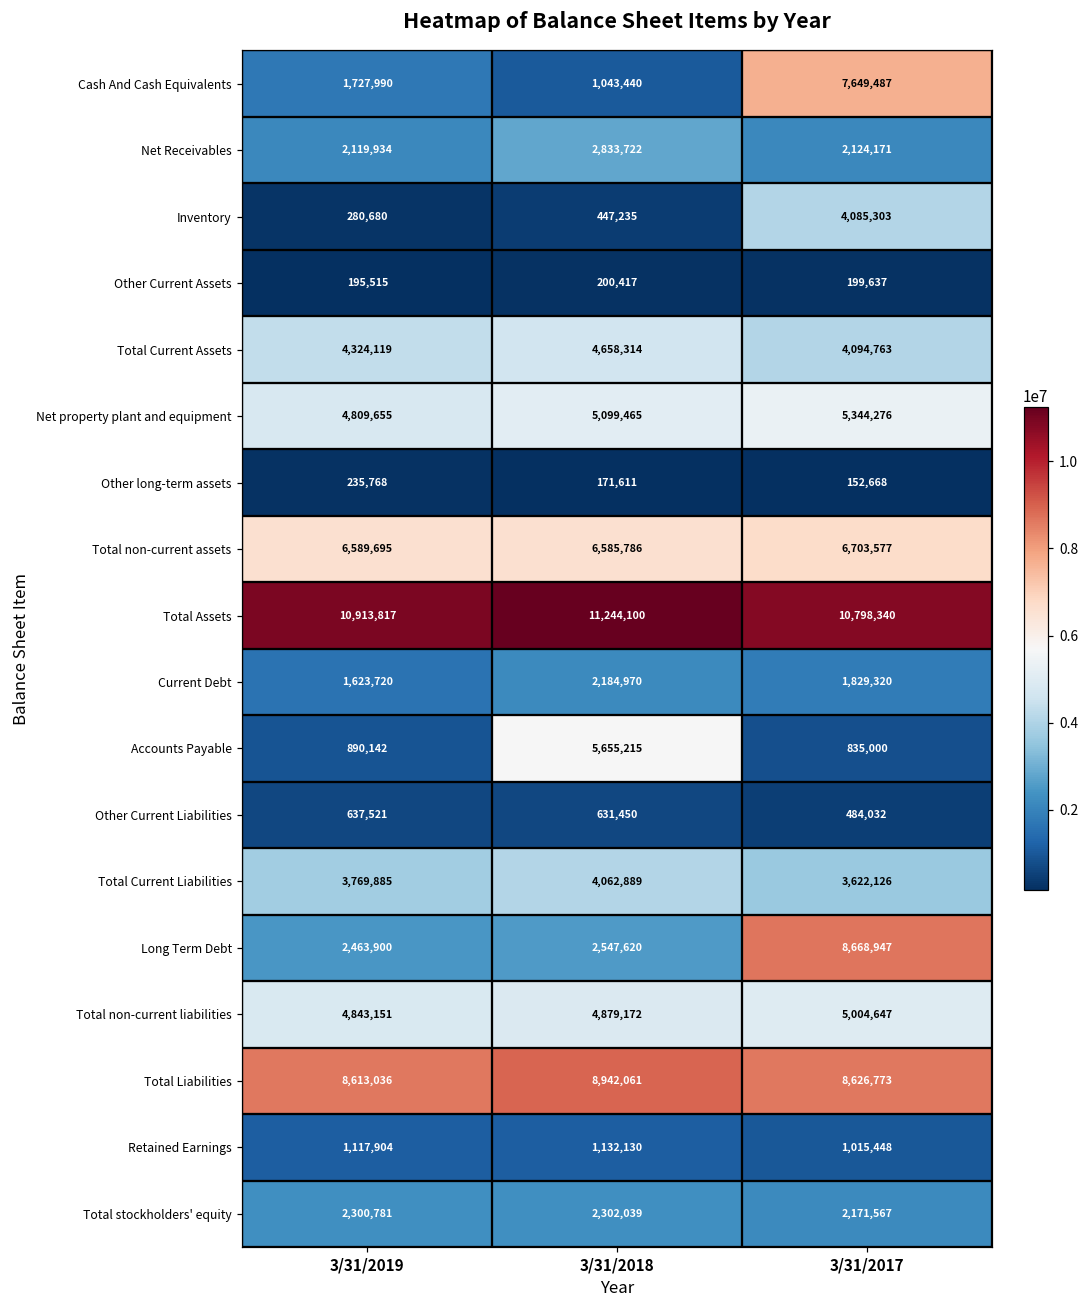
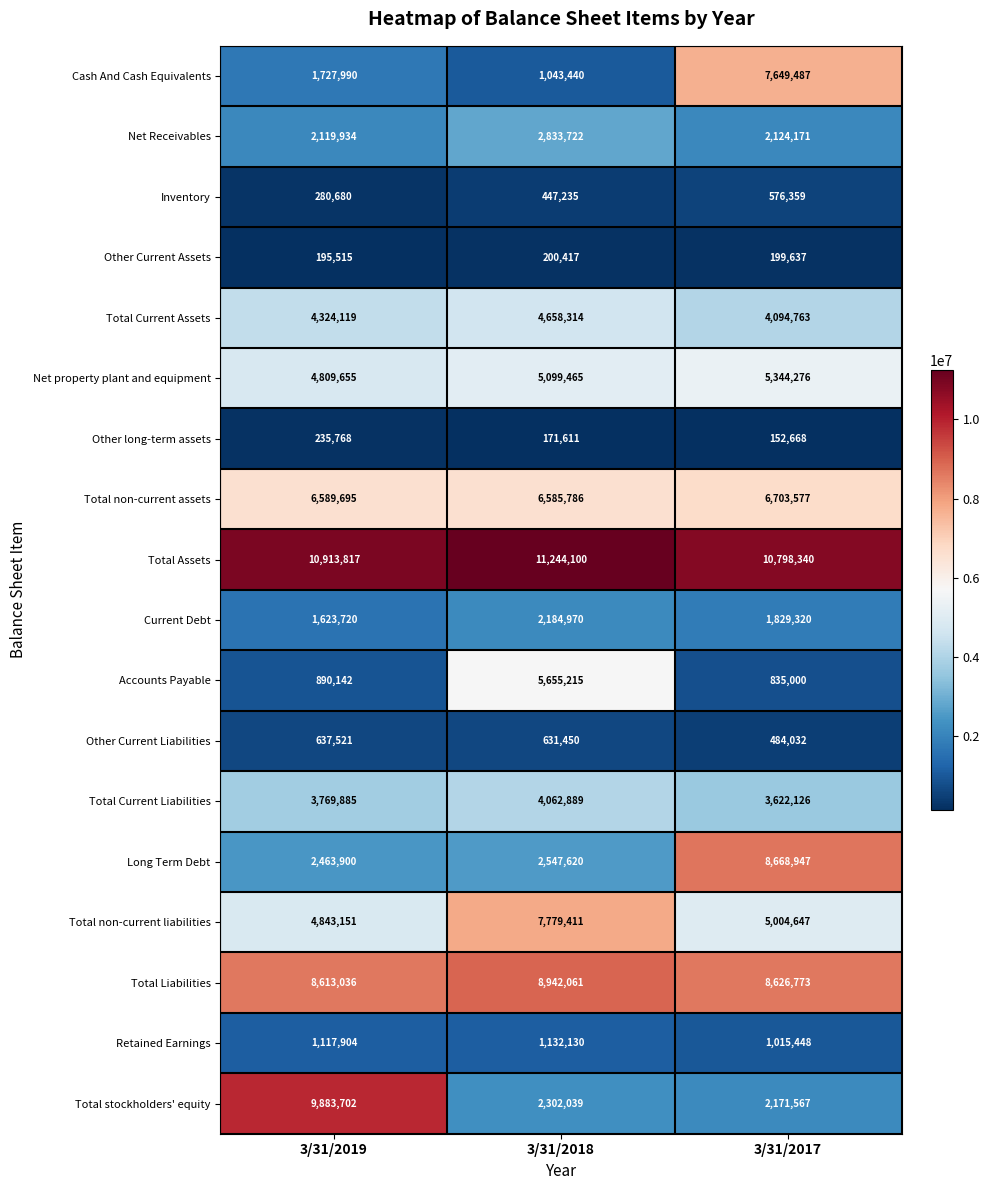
  {
    "Cash And Cash Equivalents": {
      "3/31/2019": "1,727,990",
      "3/31/2018": "1,043,440",
      "3/31/2017": "7,649,487"
    },
    "Net Receivables": {
      "3/31/2019": "2,119,934",
      "3/31/2018": "2,833,722",
      "3/31/2017": "2,124,171"
    },
    "Inventory": {
      "3/31/2019": "280,680",
      "3/31/2018": "447,235",
-     "3/31/2017": "4,085,303"
+     "3/31/2017": "576,359"
    },
    "Other Current Assets": {
      "3/31/2019": "195,515",
      "3/31/2018": "200,417",
      "3/31/2017": "199,637"
    },
    "Total Current Assets": {
      "3/31/2019": "4,324,119",
      "3/31/2018": "4,658,314",
      "3/31/2017": "4,094,763"
    },
    "Net property plant and equipment": {
      "3/31/2019": "4,809,655",
      "3/31/2018": "5,099,465",
      "3/31/2017": "5,344,276"
    },
    "Other long-term assets": {
      "3/31/2019": "235,768",
      "3/31/2018": "171,611",
      "3/31/2017": "152,668"
    },
    "Total non-current assets": {
      "3/31/2019": "6,589,695",
      "3/31/2018": "6,585,786",
      "3/31/2017": "6,703,577"
    },
    "Total Assets": {
      "3/31/2019": "10,913,817",
      "3/31/2018": "11,244,100",
      "3/31/2017": "10,798,340"
    },
    "Current Debt": {
      "3/31/2019": "1,623,720",
      "3/31/2018": "2,184,970",
      "3/31/2017": "1,829,320"
    },
    "Accounts Payable": {
      "3/31/2019": "890,142",
      "3/31/2018": "5,655,215",
      "3/31/2017": "835,000"
    },
    "Other Current Liabilities": {
      "3/31/2019": "637,521",
      "3/31/2018": "631,450",
      "3/31/2017": "484,032"
    },
    "Total Current Liabilities": {
      "3/31/2019": "3,769,885",
      "3/31/2018": "4,062,889",
      "3/31/2017": "3,622,126"
    },
    "Long Term Debt": {
      "3/31/2019": "2,463,900",
      "3/31/2018": "2,547,620",
      "3/31/2017": "8,668,947"
    },
    "Total non-current liabilities": {
      "3/31/2019": "4,843,151",
-     "3/31/2018": "4,879,172",
+     "3/31/2018": "7,779,411",
      "3/31/2017": "5,004,647"
    },
    "Total Liabilities": {
      "3/31/2019": "8,613,036",
      "3/31/2018": "8,942,061",
      "3/31/2017": "8,626,773"
    },
    "Retained Earnings": {
      "3/31/2019": "1,117,904",
      "3/31/2018": "1,132,130",
      "3/31/2017": "1,015,448"
    },
    "Total stockholders' equity": {
-     "3/31/2019": "2,300,781",
+     "3/31/2019": "9,883,702",
      "3/31/2018": "2,302,039",
      "3/31/2017": "2,171,567"
    }
  }
